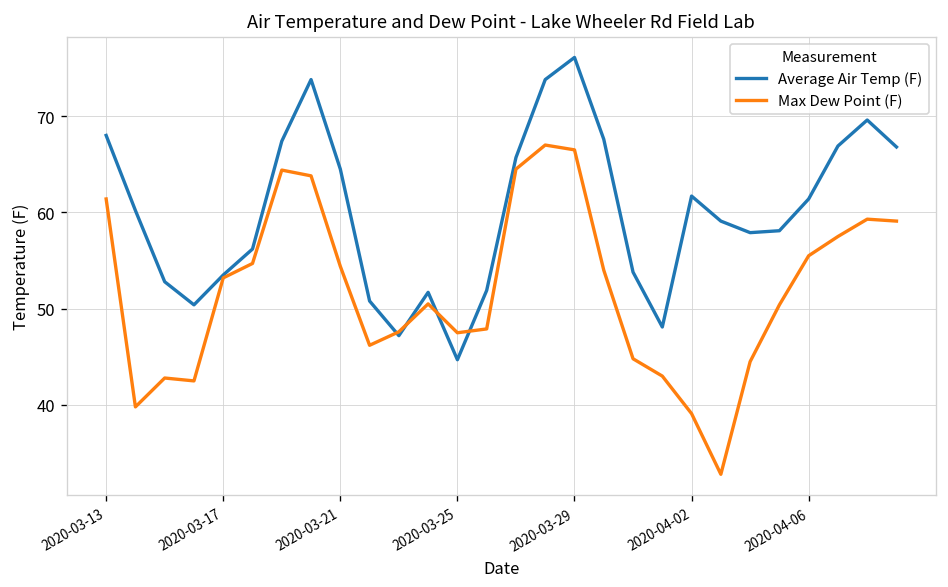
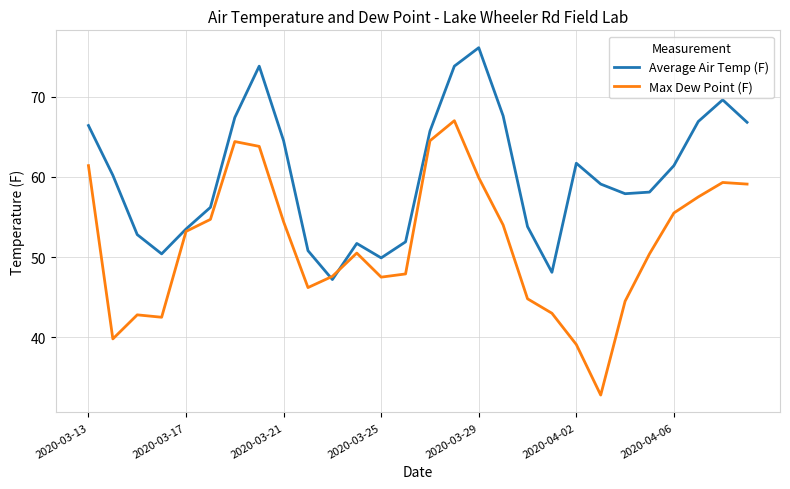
  {
    "Average Air Temp (F)": {
-     "2020-03-13": 68,
+     "2020-03-13": 66,
      "2020-03-21": 65,
-     "2020-03-25": 45,
+     "2020-03-25": 50,
      "2020-03-29": 76,
      "2020-04-02": 62,
      "2020-04-06": 61
    },
    "Max Dew Point (F)": {
      "2020-03-13": 61,
      "2020-03-21": 54,
      "2020-03-25": 48,
-     "2020-03-29": 67,
+     "2020-03-29": 60,
      "2020-04-02": 39,
      "2020-04-06": 56
    }
  }
